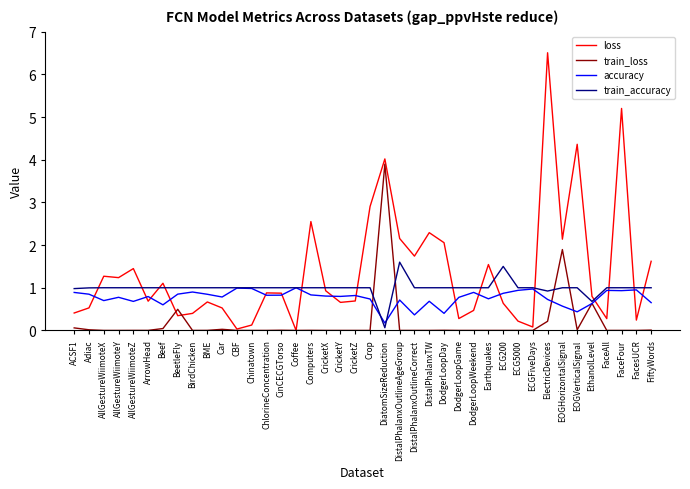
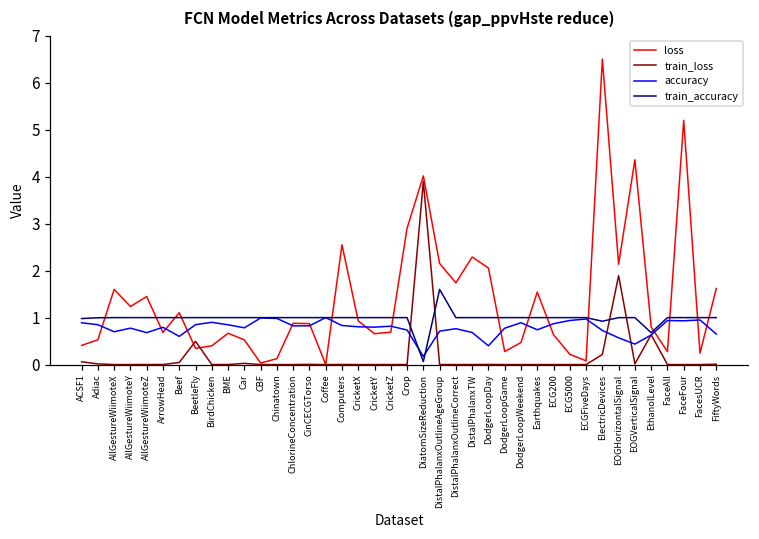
  {
    "loss": {
      "ACSF1": 0.4,
      "Adiac": 0.5,
-     "AllGestureWiimoteX": 1.3,
+     "AllGestureWiimoteX": 1.6,
      "AllGestureWiimoteY": 1.2,
      "AllGestureWiimoteZ": 1.4,
      "ArrowHead": 0.7,
      "Beef": 1.1,
      "BeetleFly": 0.3,
      "BirdChicken": 0.4,
      "BME": 0.7,
      "Car": 0.5,
      "Chinatown": 0.1,
      "Computers": 2.6,
      "CricketX": 0.9,
      "CricketY": 0.7,
      "CricketZ": 0.7,
      "Crop": 2.9,
      "DiatomSizeReduction": 4.0,
      "DistalPhalanxOutlineAgeGroup": 2.2,
      "DistalPhalanxOutlineCorrect": 1.7,
      "DistalPhalanxTW": 2.3,
      "DodgerLoopDay": 2.1,
      "DodgerLoopGame": 0.3,
      "DodgerLoopWeekend": 0.5,
      "Earthquakes": 1.5,
      "ECG200": 0.6,
      "ECG5000": 0.2,
      "ECGFiveDays": 0.1,
      "ElectricDevices": 6.5,
      "EOGHorizontalSignal": 2.1,
      "EOGVerticalSignal": 4.4,
      "EthanolLevel": 0.8,
      "FaceAll": 0.3,
      "FaceFour": 5.2,
      "FacesUCR": 0.2,
      "FiftyWords": 1.6
    },
    "train_loss": {
      "ACSF1": 0.1,
      "Adiac": 0.0,
      "AllGestureWiimoteX": 0.0,
      "AllGestureWiimoteY": 0.0,
      "AllGestureWiimoteZ": 0.0,
      "ArrowHead": 0.0,
      "Beef": 0.0,
      "BeetleFly": 0.5,
      "BirdChicken": 0.0,
      "BME": 0.0,
      "Car": 0.0,
      "Chinatown": 0.0,
      "ChlorineConcentration": 0.0,
      "CinCECGTorso": 0.0,
      "Computers": 0.0,
      "CricketX": 0.0,
      "CricketY": 0.0,
      "CricketZ": 0.0,
      "Crop": 0.0,
      "DiatomSizeReduction": 3.9,
      "DistalPhalanxOutlineAgeGroup": 0.0,
      "DistalPhalanxOutlineCorrect": 0.0,
      "DistalPhalanxTW": 0.0,
      "DodgerLoopDay": 0.0,
      "DodgerLoopGame": 0.0,
      "DodgerLoopWeekend": 0.0,
      "Earthquakes": 0.0,
      "ECG200": 0.0,
      "ECG5000": 0.0,
      "ECGFiveDays": 0.0,
      "ElectricDevices": 0.2,
      "EOGHorizontalSignal": 1.9,
      "EOGVerticalSignal": 0.0,
      "FaceAll": 0.0,
      "FaceFour": 0.0,
      "FacesUCR": 0.0,
      "FiftyWords": 0.0
    },
    "accuracy": {
      "ACSF1": 0.9,
      "Adiac": 0.8,
      "AllGestureWiimoteX": 0.7,
      "AllGestureWiimoteY": 0.8,
      "AllGestureWiimoteZ": 0.7,
      "ArrowHead": 0.8,
      "Beef": 0.6,
      "BeetleFly": 0.9,
      "BirdChicken": 0.9,
      "BME": 0.8,
      "Car": 0.8,
      "Computers": 0.8,
      "CricketX": 0.8,
      "CricketY": 0.8,
      "CricketZ": 0.8,
      "Crop": 0.7,
      "DiatomSizeReduction": 0.2,
      "DistalPhalanxOutlineAgeGroup": 0.7,
-     "DistalPhalanxOutlineCorrect": 0.4,
+     "DistalPhalanxOutlineCorrect": 0.8,
      "DistalPhalanxTW": 0.7,
      "DodgerLoopDay": 0.4,
      "DodgerLoopGame": 0.8,
      "DodgerLoopWeekend": 0.9,
      "Earthquakes": 0.7,
      "ECG200": 0.9,
      "ECG5000": 0.9,
      "ElectricDevices": 0.7,
      "EOGHorizontalSignal": 0.6,
      "EOGVerticalSignal": 0.4,
      "FaceAll": 0.9,
      "FaceFour": 0.9,
      "FiftyWords": 0.7
    },
    "train_accuracy": {
      "ACSF1": 1.0,
      "Adiac": 1.0,
      "AllGestureWiimoteX": 1.0,
      "AllGestureWiimoteY": 1.0,
      "AllGestureWiimoteZ": 1.0,
      "ArrowHead": 1.0,
      "Beef": 1.0,
      "BeetleFly": 1.0,
      "BirdChicken": 1.0,
      "BME": 1.0,
      "Car": 1.0,
      "ChlorineConcentration": 1.0,
      "CinCECGTorso": 1.0,
      "Computers": 1.0,
      "CricketX": 1.0,
      "CricketY": 1.0,
      "CricketZ": 1.0,
      "Crop": 1.0,
      "DiatomSizeReduction": 0.1,
      "DistalPhalanxOutlineAgeGroup": 1.6,
      "DistalPhalanxOutlineCorrect": 1.0,
      "DistalPhalanxTW": 1.0,
      "DodgerLoopDay": 1.0,
      "DodgerLoopGame": 1.0,
      "DodgerLoopWeekend": 1.0,
      "Earthquakes": 1.0,
-     "ECG200": 1.5,
+     "ECG200": 1.0,
      "ECG5000": 1.0,
      "ElectricDevices": 0.9,
      "EOGHorizontalSignal": 1.0,
      "EOGVerticalSignal": 1.0,
      "FaceAll": 1.0,
      "FaceFour": 1.0,
      "FiftyWords": 1.0
    }
  }
